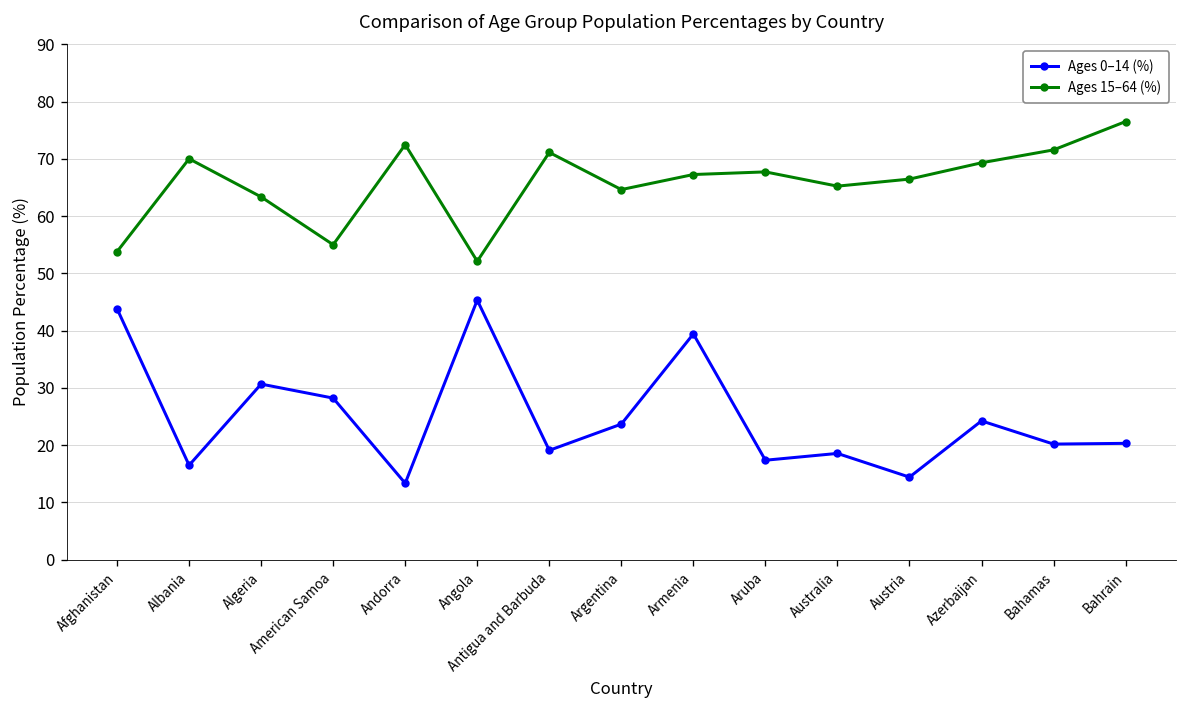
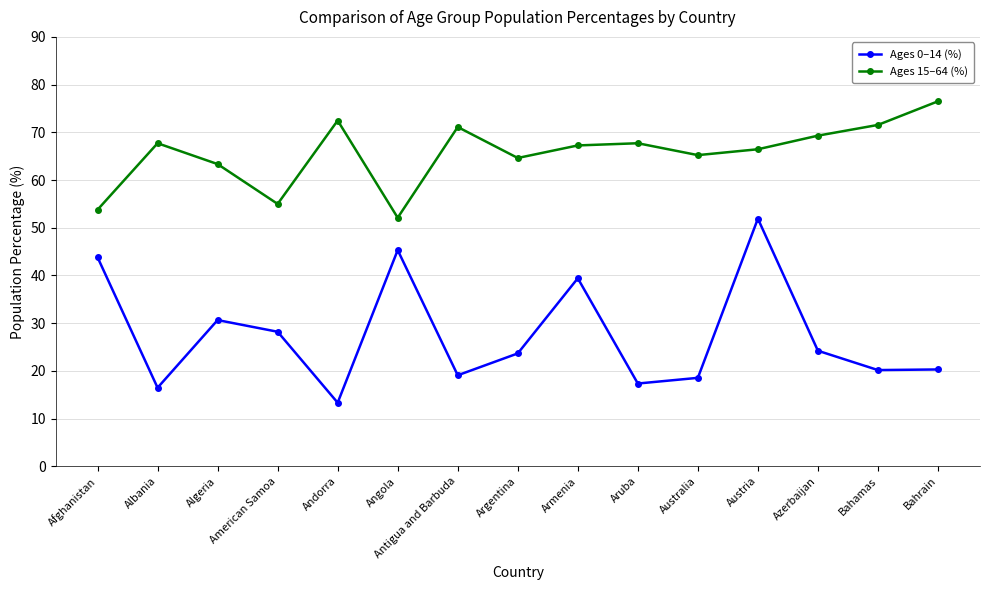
  {
    "Ages 0–14 (%)": {
      "Afghanistan": 44,
      "Albania": 16,
      "Algeria": 31,
      "American Samoa": 28,
      "Andorra": 13,
      "Angola": 45,
      "Antigua and Barbuda": 19,
      "Argentina": 24,
      "Armenia": 39,
      "Aruba": 17,
      "Australia": 19,
-     "Austria": 14,
+     "Austria": 52,
      "Azerbaijan": 24,
      "Bahamas": 20,
      "Bahrain": 20
    },
    "Ages 15–64 (%)": {
      "Afghanistan": 54,
-     "Albania": 70,
+     "Albania": 68,
      "Algeria": 63,
      "American Samoa": 55,
      "Andorra": 72,
      "Angola": 52,
      "Antigua and Barbuda": 71,
      "Argentina": 65,
      "Armenia": 67,
      "Aruba": 68,
      "Australia": 65,
      "Austria": 66,
      "Azerbaijan": 69,
      "Bahamas": 72,
      "Bahrain": 77
    }
  }
